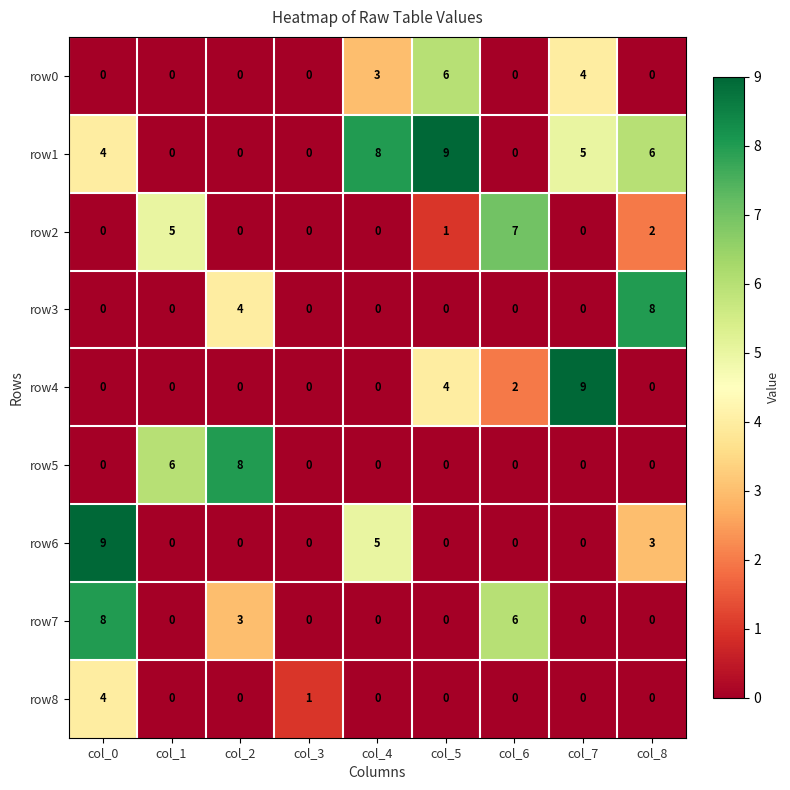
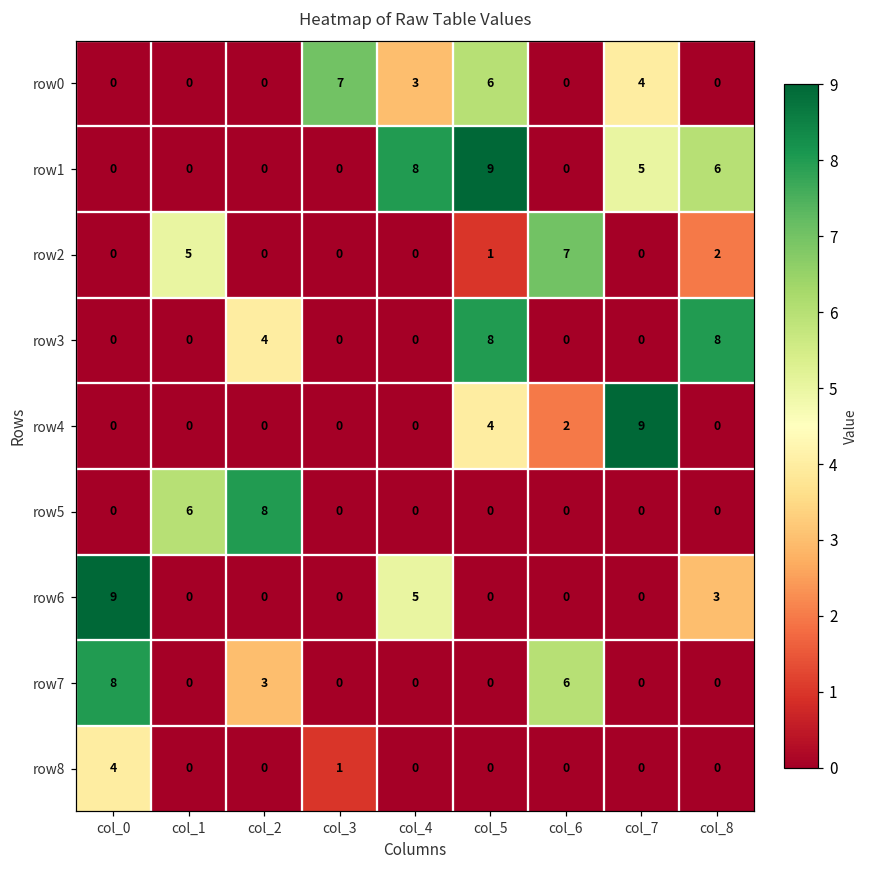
  {
    "row0": {
      "col_0": 0,
      "col_1": 0,
      "col_2": 0,
-     "col_3": 0,
+     "col_3": 7,
      "col_4": 3,
      "col_5": 6,
      "col_6": 0,
      "col_7": 4,
      "col_8": 0
    },
    "row1": {
-     "col_0": 4,
+     "col_0": 0,
      "col_1": 0,
      "col_2": 0,
      "col_3": 0,
      "col_4": 8,
      "col_5": 9,
      "col_6": 0,
      "col_7": 5,
      "col_8": 6
    },
    "row2": {
      "col_0": 0,
      "col_1": 5,
      "col_2": 0,
      "col_3": 0,
      "col_4": 0,
      "col_5": 1,
      "col_6": 7,
      "col_7": 0,
      "col_8": 2
    },
    "row3": {
      "col_0": 0,
      "col_1": 0,
      "col_2": 4,
      "col_3": 0,
      "col_4": 0,
-     "col_5": 0,
+     "col_5": 8,
      "col_6": 0,
      "col_7": 0,
      "col_8": 8
    },
    "row4": {
      "col_0": 0,
      "col_1": 0,
      "col_2": 0,
      "col_3": 0,
      "col_4": 0,
      "col_5": 4,
      "col_6": 2,
      "col_7": 9,
      "col_8": 0
    },
    "row5": {
      "col_0": 0,
      "col_1": 6,
      "col_2": 8,
      "col_3": 0,
      "col_4": 0,
      "col_5": 0,
      "col_6": 0,
      "col_7": 0,
      "col_8": 0
    },
    "row6": {
      "col_0": 9,
      "col_1": 0,
      "col_2": 0,
      "col_3": 0,
      "col_4": 5,
      "col_5": 0,
      "col_6": 0,
      "col_7": 0,
      "col_8": 3
    },
    "row7": {
      "col_0": 8,
      "col_1": 0,
      "col_2": 3,
      "col_3": 0,
      "col_4": 0,
      "col_5": 0,
      "col_6": 6,
      "col_7": 0,
      "col_8": 0
    },
    "row8": {
      "col_0": 4,
      "col_1": 0,
      "col_2": 0,
      "col_3": 1,
      "col_4": 0,
      "col_5": 0,
      "col_6": 0,
      "col_7": 0,
      "col_8": 0
    }
  }
